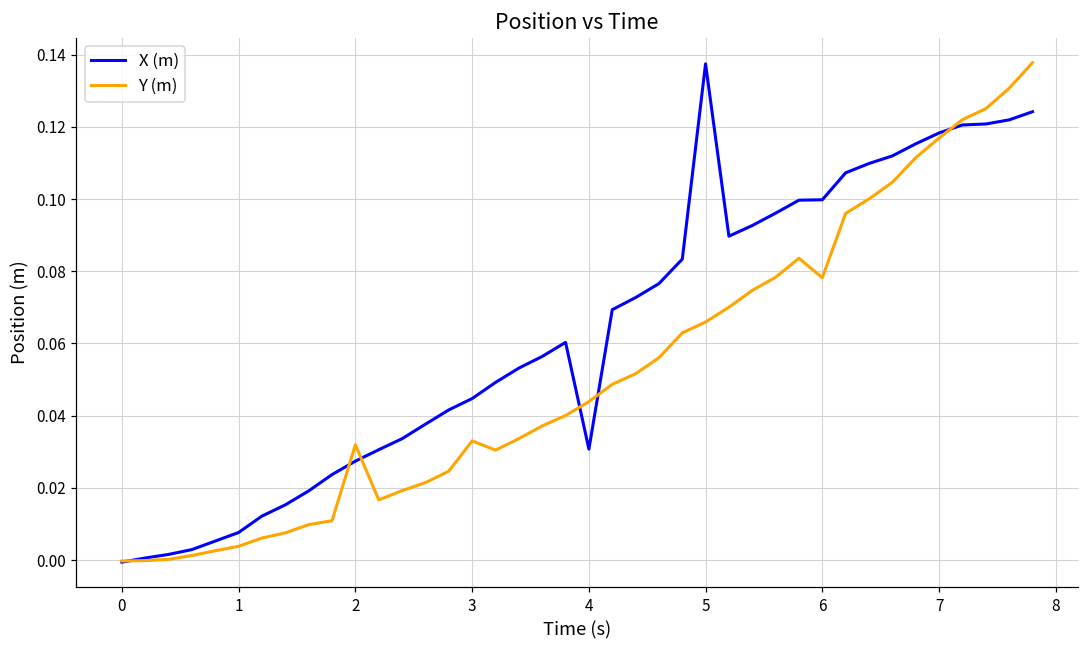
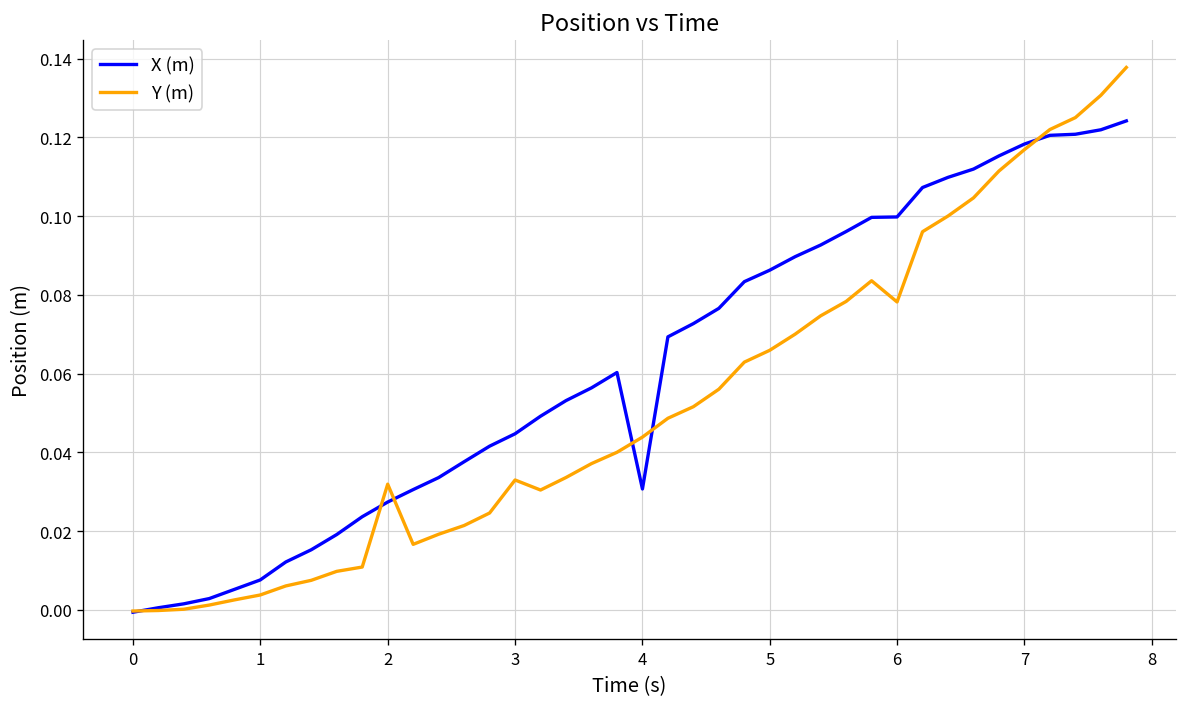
  {
    "X (m)": {
      "1": 0.008,
      "2": 0.027,
      "3": 0.045,
      "4": 0.031,
-     "5": 0.137,
+     "5": 0.086,
      "6": 0.100,
      "7": 0.118
    },
    "Y (m)": {
      "1": 0.004,
      "2": 0.032,
      "3": 0.033,
      "4": 0.044,
      "5": 0.066,
      "6": 0.078,
      "7": 0.117
    }
  }
